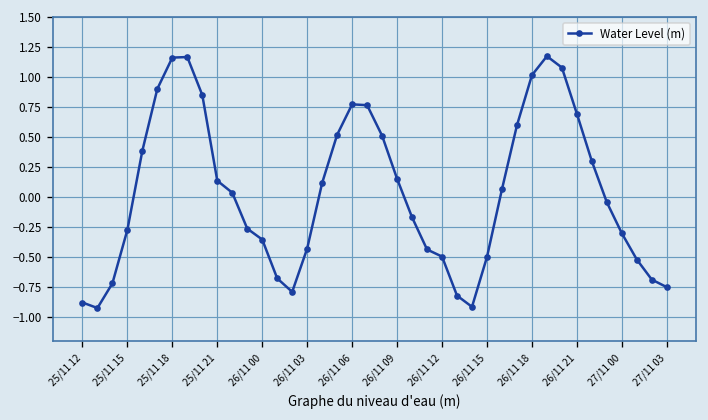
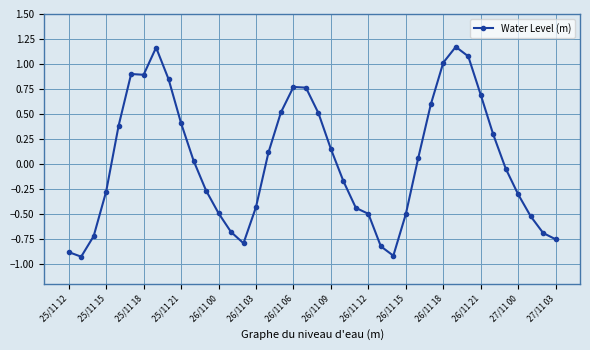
  {
    "25/11 12": -0.88,
    "25/11 15": -0.27,
-   "25/11 18": 1.16,
-   "25/11 21": 0.13,
-   "26/11 00": -0.36,
+   "25/11 18": 0.89,
+   "25/11 21": 0.41,
+   "26/11 00": -0.49,
    "26/11 03": -0.43,
    "26/11 06": 0.77,
    "26/11 09": 0.15,
    "26/11 12": -0.50,
    "26/11 15": -0.50,
    "26/11 18": 1.01,
    "26/11 21": 0.69,
    "27/11 00": -0.30,
    "27/11 03": -0.75
  }
